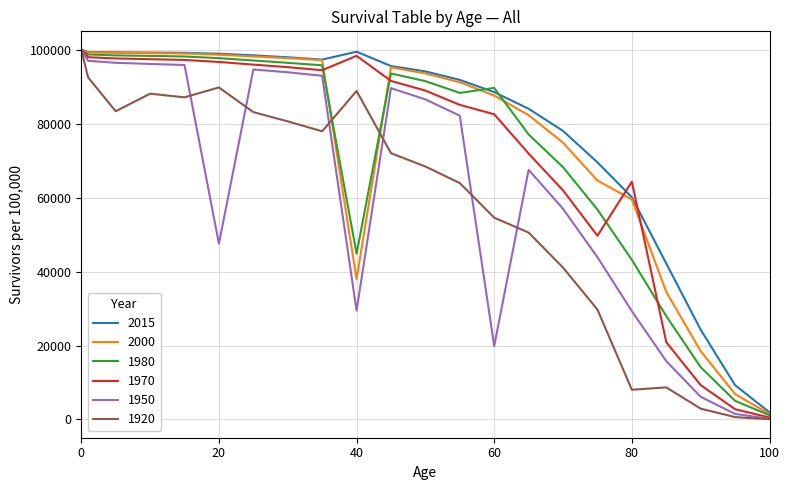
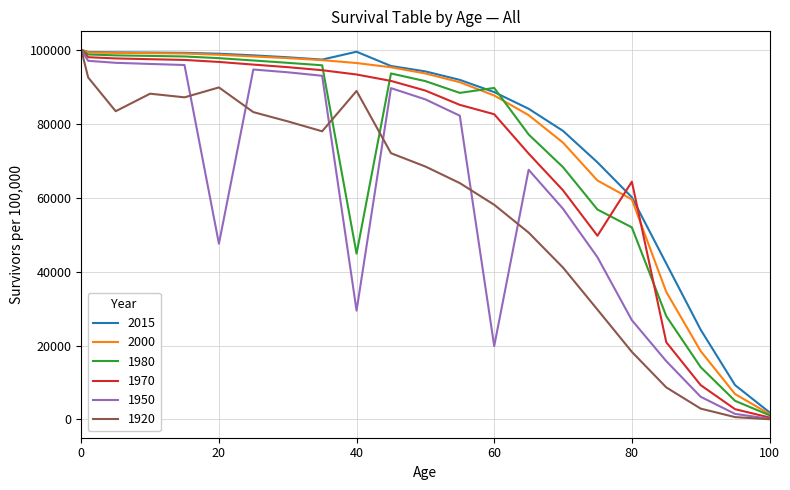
  {
    "2015": {
      "40": 99000,
      "60": 89000
    },
    "2000": {
-     "40": 38000,
+     "40": 96000,
      "60": 88000
    },
    "1980": {
      "20": 98000,
      "40": 45000,
      "60": 90000,
-     "80": 43000
+     "80": 52000
    },
    "1970": {
      "20": 97000,
-     "40": 98000,
+     "40": 93000,
      "60": 83000,
      "80": 64000
    },
    "1950": {
      "20": 48000,
      "40": 29000,
      "60": 20000,
-     "80": 29000
+     "80": 27000
    },
    "1920": {
      "20": 90000,
      "40": 89000,
-     "60": 55000,
-     "80": 8000
+     "60": 58000,
+     "80": 18000
    }
  }
